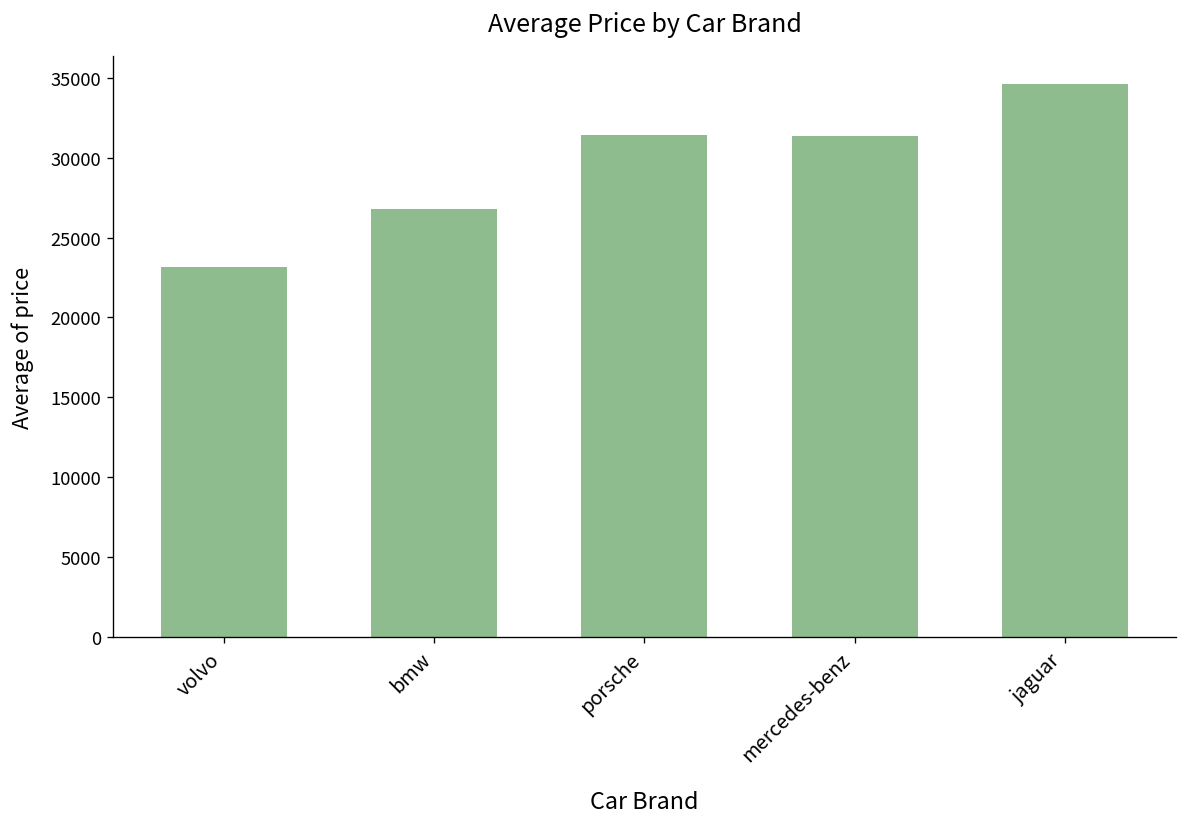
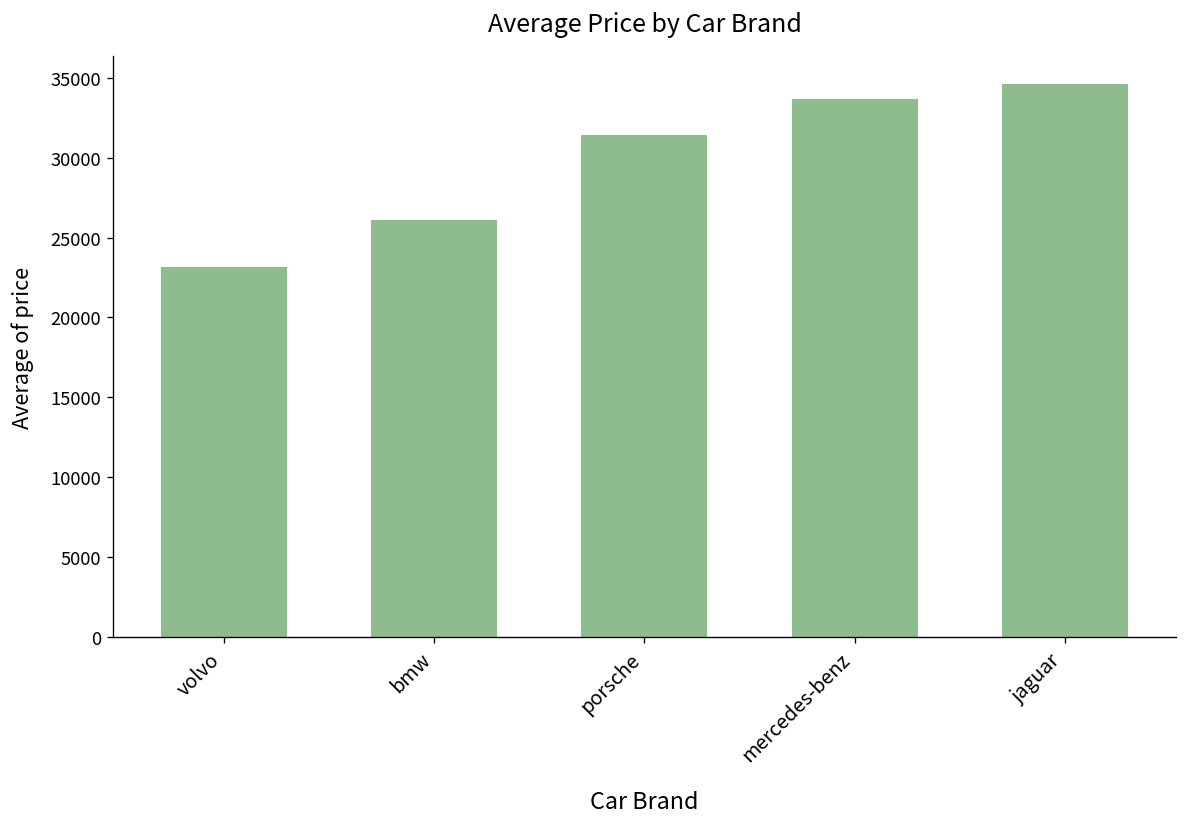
  {
    "volvo": 23200,
-   "bmw": 26800,
+   "bmw": 26100,
    "porsche": 31400,
-   "mercedes-benz": 31300,
+   "mercedes-benz": 33600,
    "jaguar": 34600
  }
